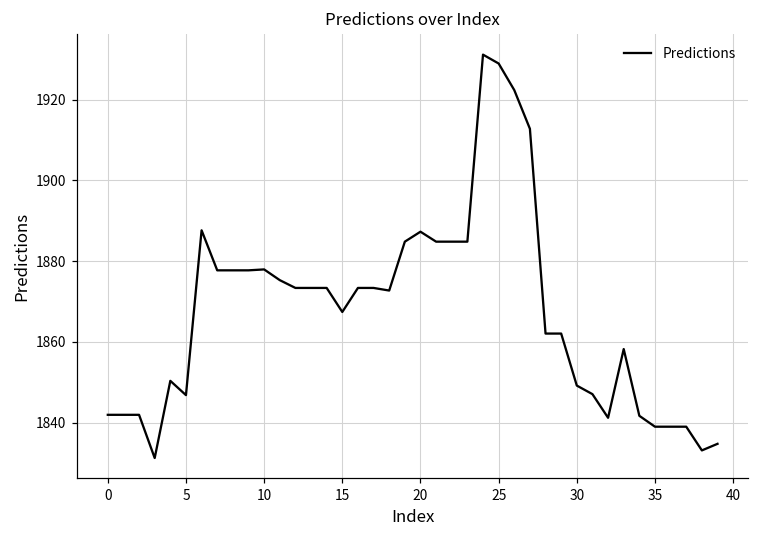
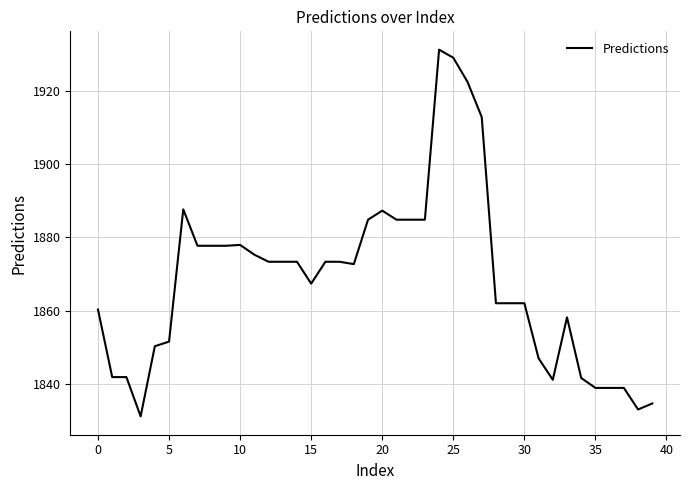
  {
-   "0": 1842,
-   "5": 1847,
+   "0": 1860,
+   "5": 1852,
    "10": 1878,
    "15": 1867,
    "20": 1887,
    "25": 1929,
-   "30": 1849,
+   "30": 1862,
    "35": 1839
  }
